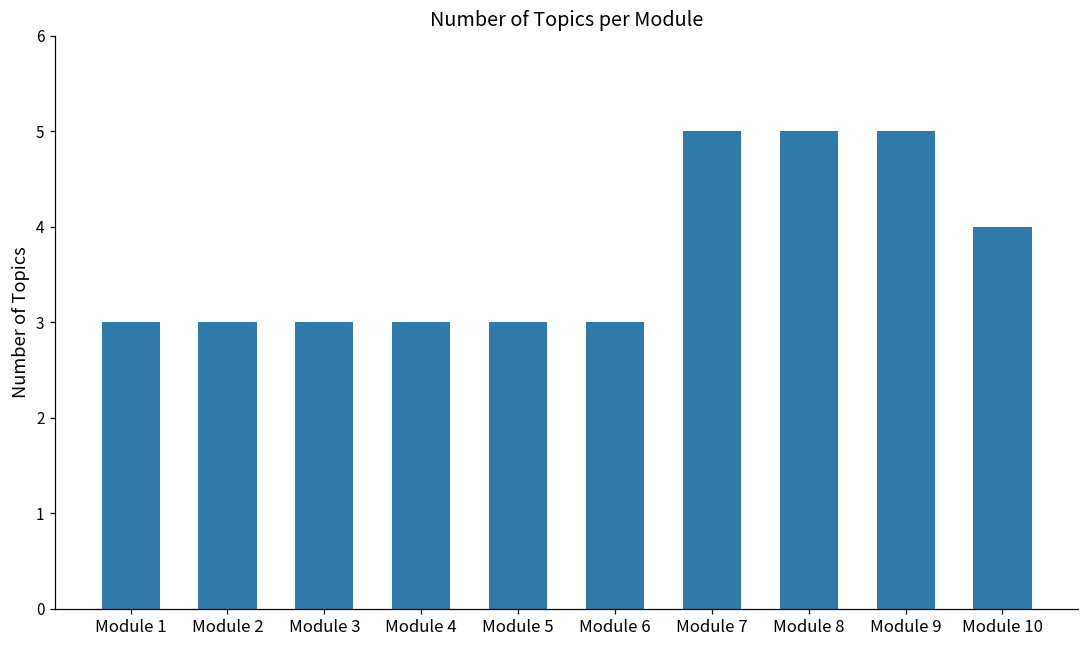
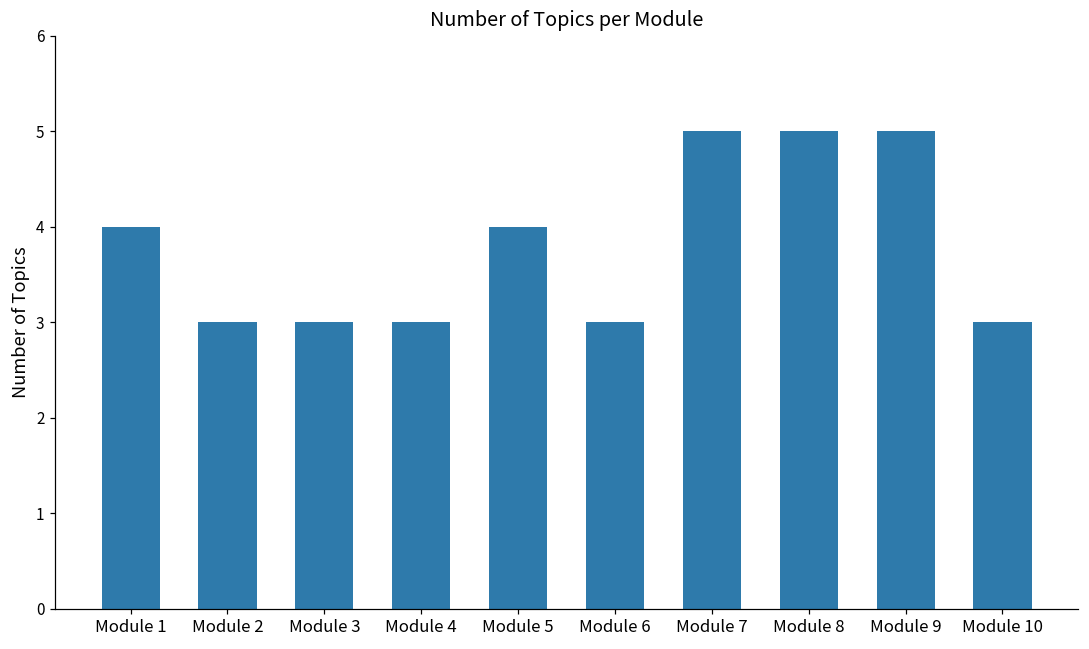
  {
-   "Module 1": 3,
+   "Module 1": 4,
    "Module 2": 3,
    "Module 3": 3,
    "Module 4": 3,
-   "Module 5": 3,
+   "Module 5": 4,
    "Module 6": 3,
    "Module 7": 5,
    "Module 8": 5,
    "Module 9": 5,
-   "Module 10": 4
+   "Module 10": 3
  }
